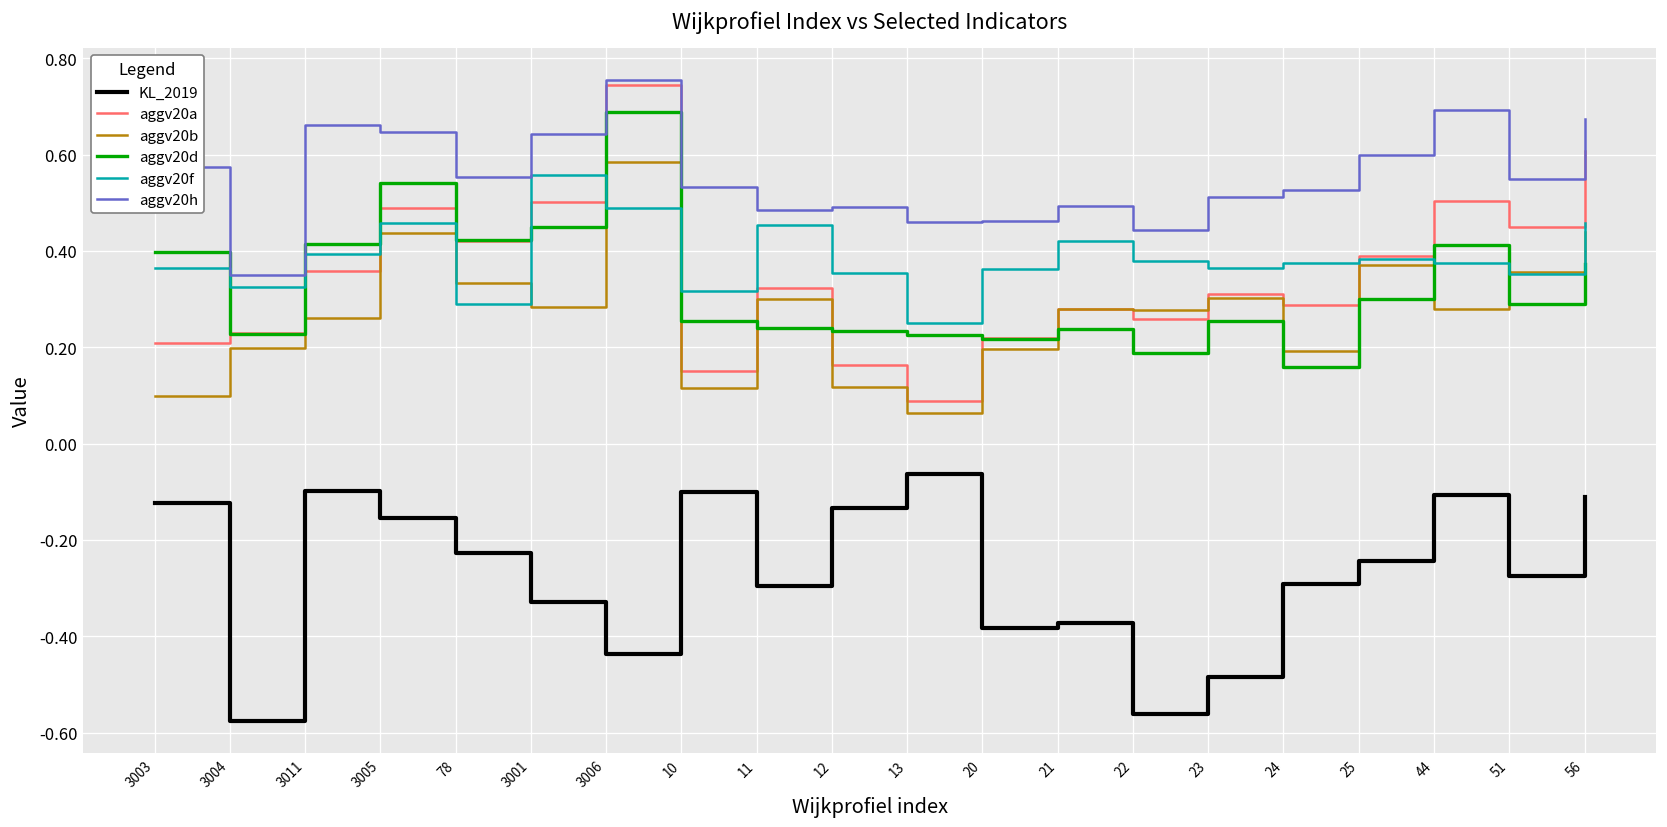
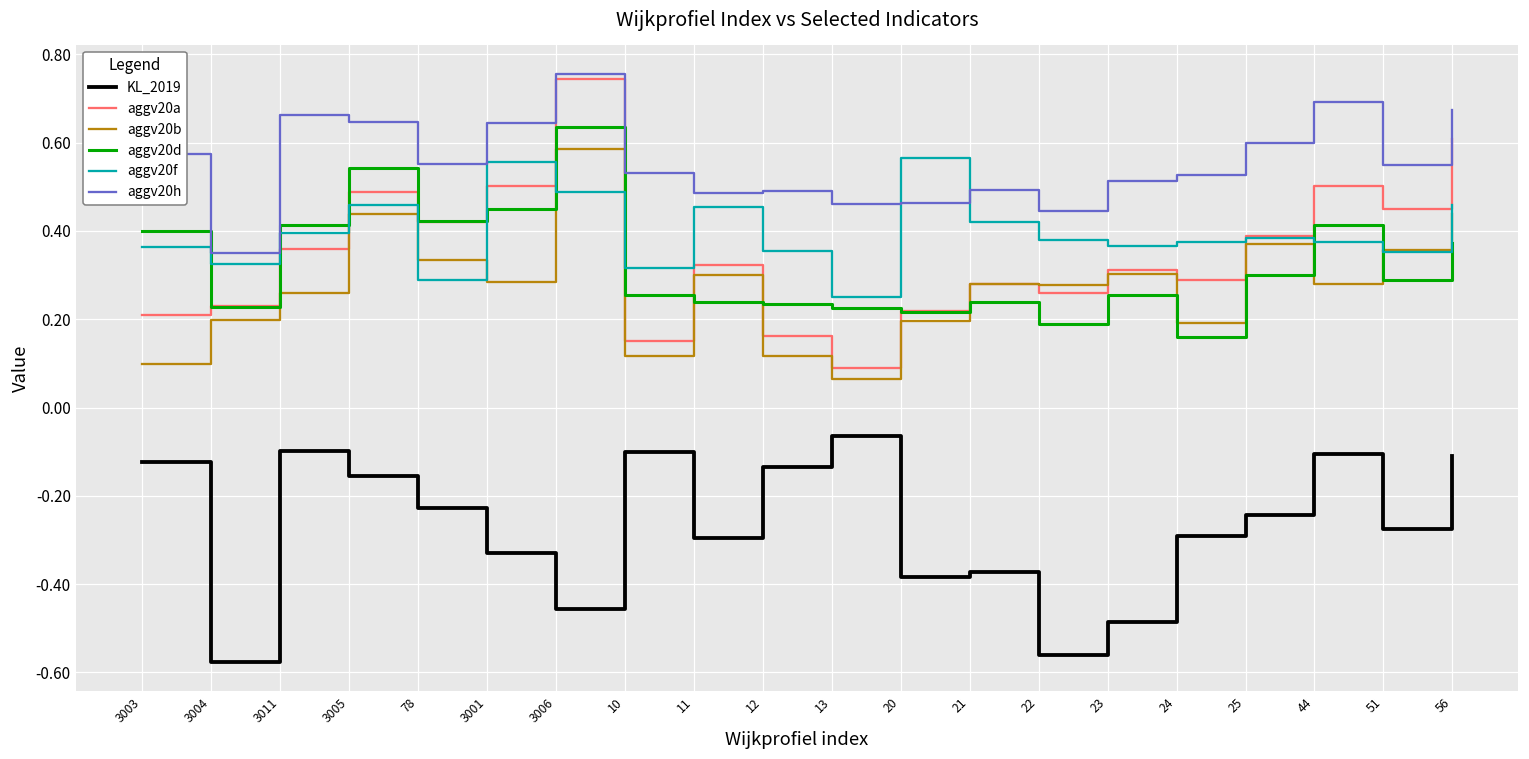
  {
    "KL_2019": {
      "3003": -0.12,
      "3004": -0.58,
      "3011": -0.10,
      "3005": -0.15,
      "78": -0.23,
      "3001": -0.33,
-     "3006": -0.44,
+     "3006": -0.46,
      "10": -0.10,
      "11": -0.29,
      "12": -0.13,
      "13": -0.06,
      "20": -0.38,
      "21": -0.37,
      "22": -0.56,
      "23": -0.49,
      "24": -0.29,
      "25": -0.24,
      "44": -0.11,
      "51": -0.28,
      "56": -0.11
    },
    "aggv20a": {
      "3003": 0.21,
      "3011": 0.36,
      "3005": 0.49,
      "3001": 0.50,
      "3006": 0.74,
      "10": 0.15,
      "11": 0.32,
      "12": 0.16,
      "13": 0.09,
      "22": 0.26,
      "23": 0.31,
      "24": 0.29,
      "44": 0.50,
      "51": 0.45,
      "56": 0.61
    },
    "aggv20b": {
      "3003": 0.10,
      "3004": 0.20,
      "3011": 0.26,
      "3005": 0.44,
      "78": 0.33,
      "3001": 0.28,
      "3006": 0.58,
      "10": 0.12,
      "11": 0.30,
      "12": 0.12,
      "13": 0.06,
      "20": 0.20,
      "22": 0.28,
      "23": 0.30,
      "24": 0.19,
      "25": 0.37,
      "44": 0.28,
      "56": 0.44
    },
    "aggv20d": {
      "3003": 0.40,
      "3011": 0.41,
      "3005": 0.54,
      "3001": 0.45,
-     "3006": 0.69,
+     "3006": 0.64,
      "10": 0.25,
      "11": 0.24,
      "12": 0.23,
      "13": 0.22,
      "21": 0.24,
      "22": 0.19,
      "23": 0.26,
      "24": 0.16,
      "25": 0.30,
      "44": 0.41,
      "51": 0.29,
      "56": 0.37
    },
    "aggv20f": {
      "3003": 0.36,
      "3004": 0.33,
      "3011": 0.39,
      "3005": 0.46,
      "78": 0.29,
      "3001": 0.56,
      "3006": 0.49,
      "10": 0.32,
      "11": 0.45,
      "12": 0.36,
      "13": 0.25,
-     "20": 0.36,
+     "20": 0.57,
      "21": 0.42,
      "22": 0.38,
      "23": 0.37,
      "24": 0.38,
      "44": 0.38,
      "56": 0.46
    },
    "aggv20h": {
      "3004": 0.35,
      "3011": 0.66,
      "3005": 0.65,
      "78": 0.55,
      "3001": 0.64,
      "3006": 0.76,
      "10": 0.53,
      "11": 0.49,
      "12": 0.49,
      "13": 0.46,
      "20": 0.46,
      "21": 0.49,
      "22": 0.44,
      "23": 0.51,
      "24": 0.53,
      "25": 0.60,
      "44": 0.69,
      "51": 0.55,
      "56": 0.67
    }
  }
